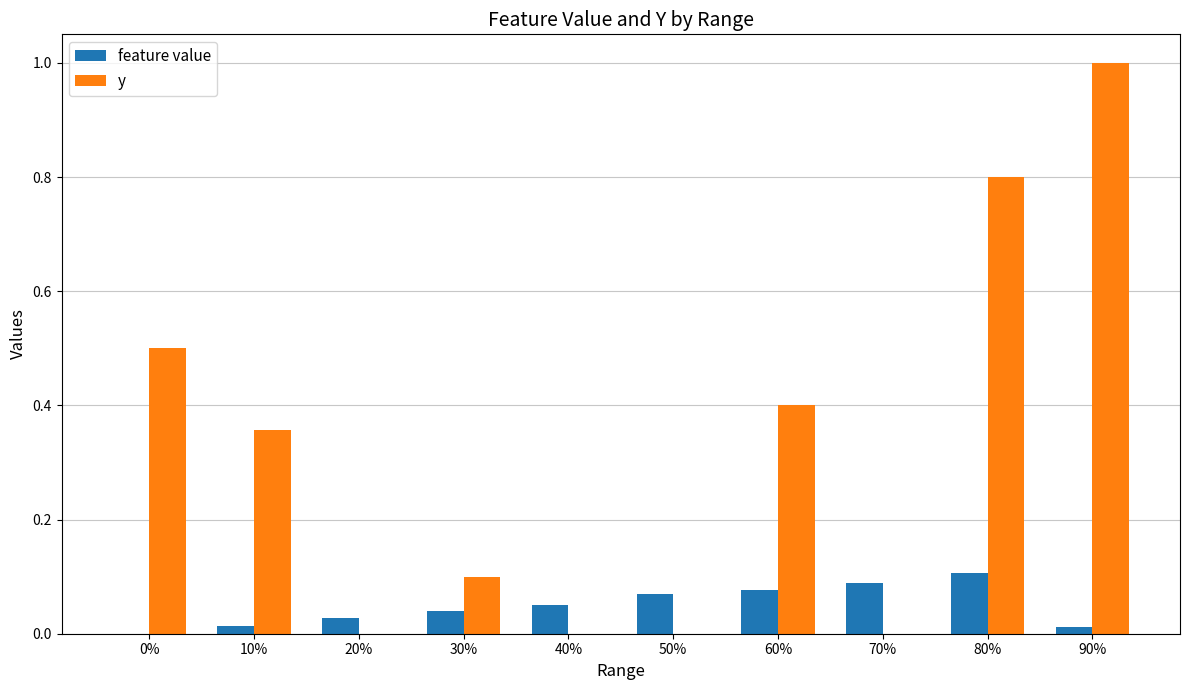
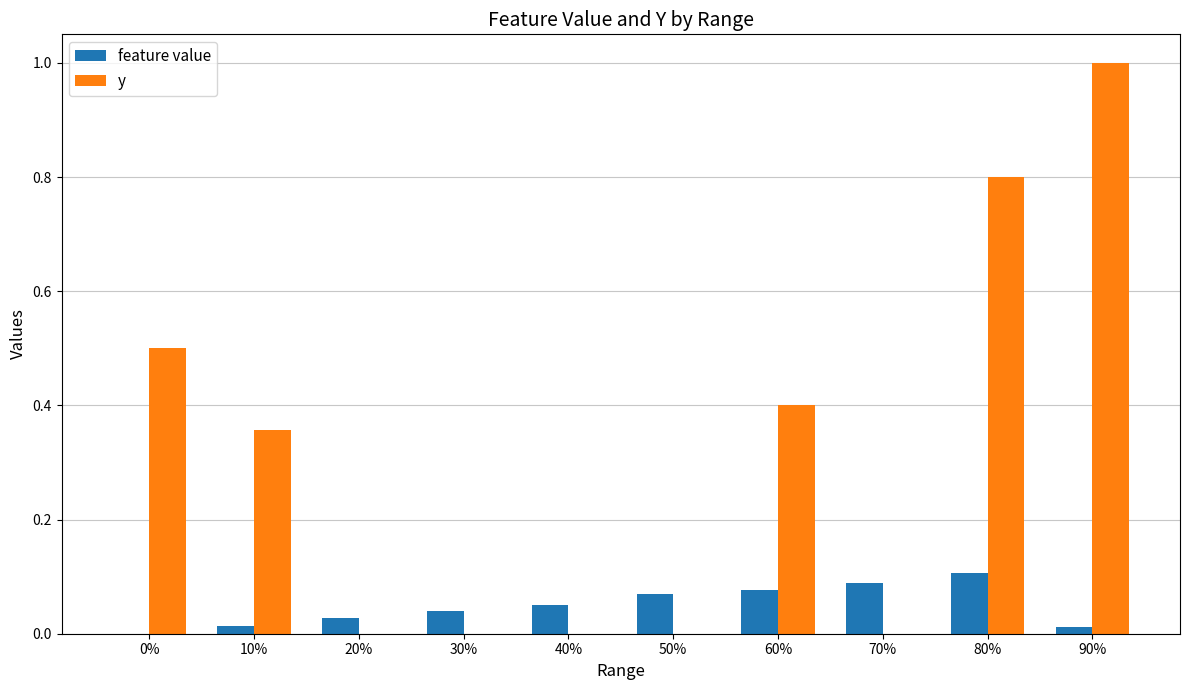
  {
    "feature value": {
      "0%": 0.0,
      "10%": 0.01,
      "20%": 0.03,
      "30%": 0.04,
      "40%": 0.05,
      "50%": 0.07,
      "60%": 0.08,
      "70%": 0.09,
      "80%": 0.11,
      "90%": 0.01
    },
    "y": {
      "0%": 0.5,
      "10%": 0.36,
      "20%": 0.0,
-     "30%": 0.1,
+     "30%": 0.0,
      "40%": 0.0,
      "50%": 0.0,
      "60%": 0.4,
      "70%": 0.0,
      "80%": 0.8,
      "90%": 1.0
    }
  }
